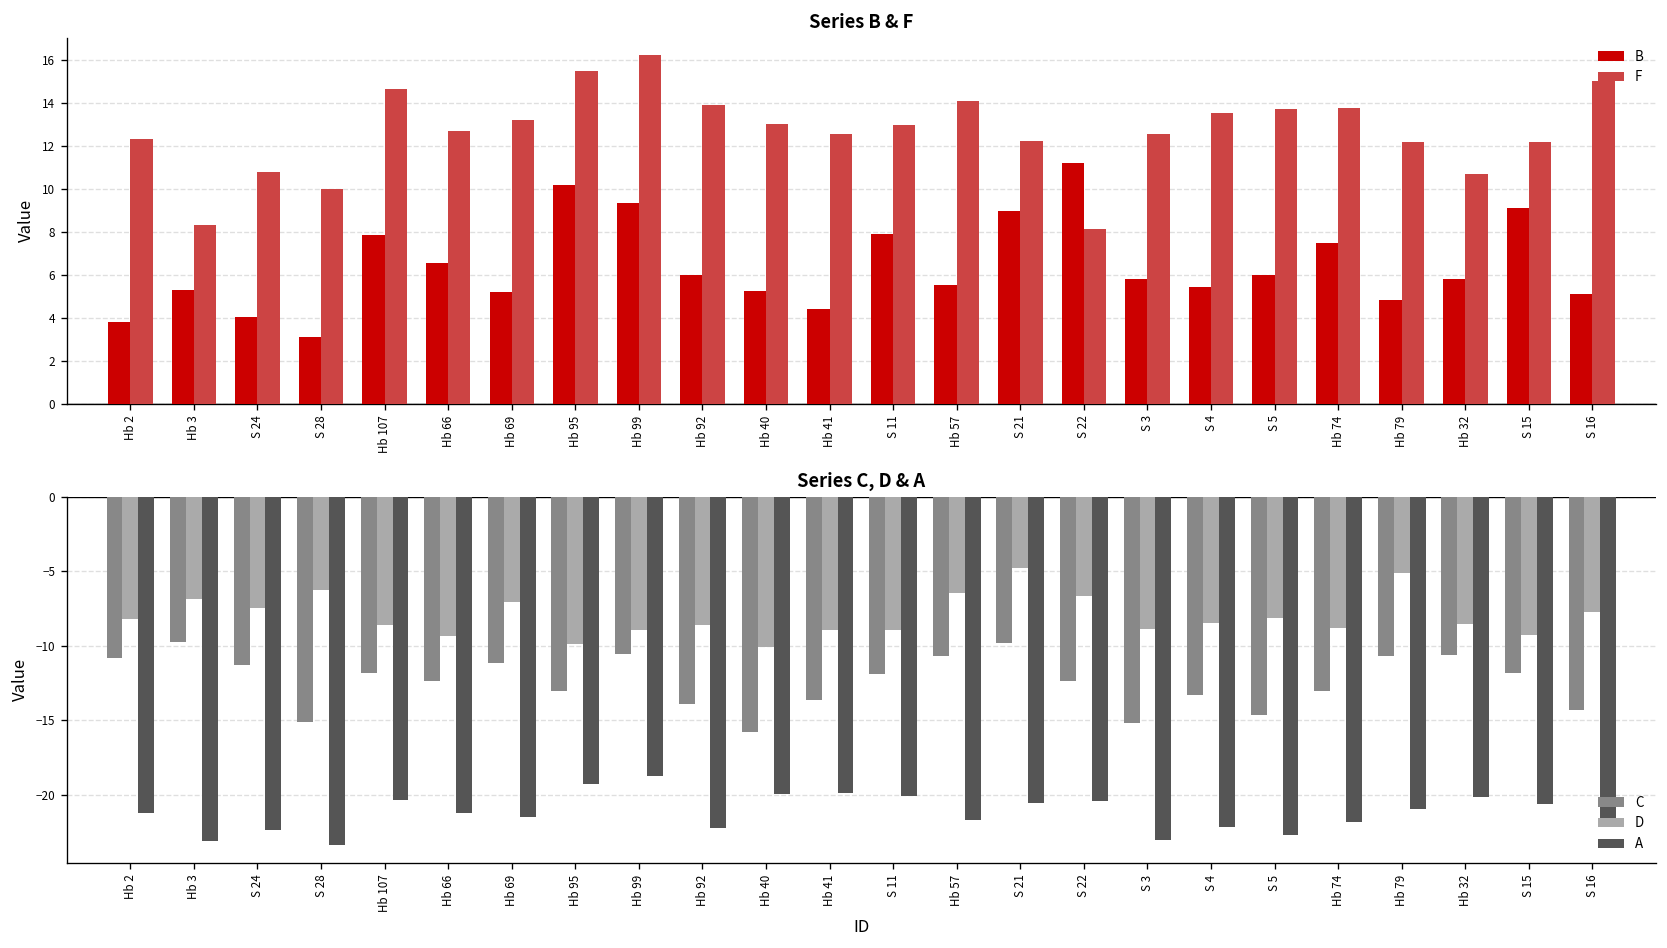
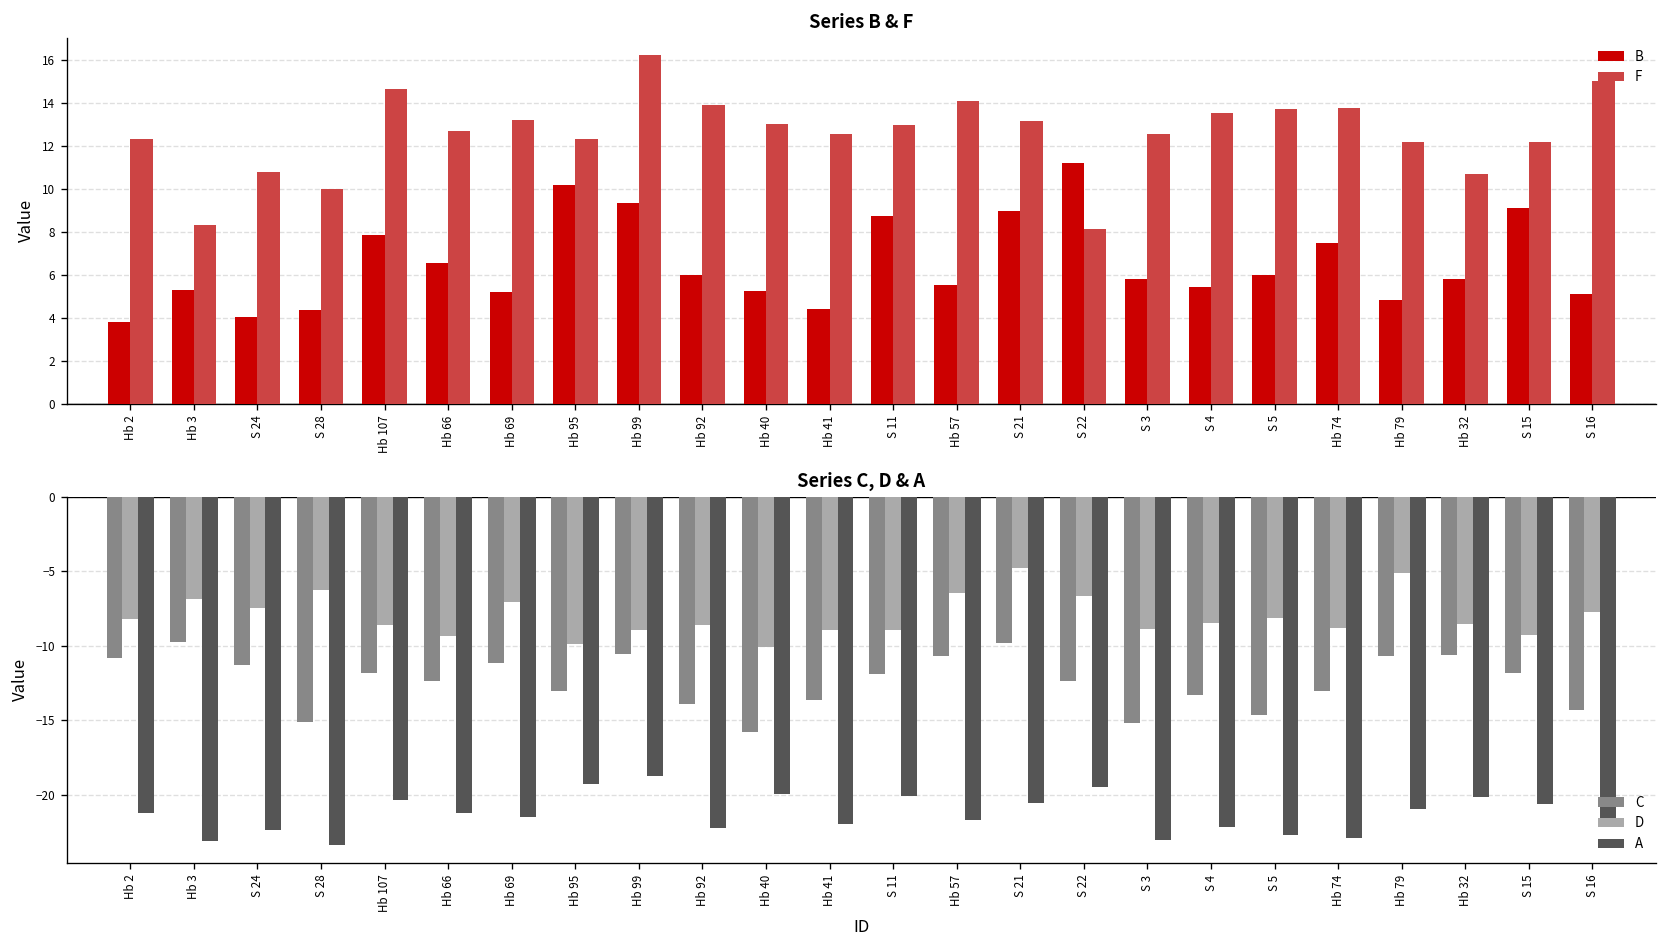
  {
    "Series B & F": {
      "B": {
        "Hb 2": 3.8,
        "Hb 3": 5.3,
        "S 24": 4.0,
-       "S 28": 3.1,
+       "S 28": 4.4,
        "Hb 107": 7.9,
        "Hb 66": 6.6,
        "Hb 69": 5.2,
        "Hb 95": 10.2,
        "Hb 99": 9.4,
        "Hb 92": 6.0,
        "Hb 40": 5.2,
        "Hb 41": 4.4,
-       "S 11": 7.9,
+       "S 11": 8.7,
        "Hb 57": 5.5,
        "S 21": 9.0,
        "S 22": 11.2,
        "S 3": 5.8,
        "S 4": 5.4,
        "S 5": 6.0,
        "Hb 74": 7.5,
        "Hb 79": 4.8,
        "Hb 32": 5.8,
        "S 15": 9.1,
        "S 16": 5.1
      },
      "F": {
        "Hb 2": 12.3,
        "Hb 3": 8.3,
        "S 24": 10.8,
        "S 28": 10.0,
        "Hb 107": 14.7,
        "Hb 66": 12.7,
        "Hb 69": 13.2,
-       "Hb 95": 15.5,
+       "Hb 95": 12.3,
        "Hb 99": 16.2,
        "Hb 92": 13.9,
        "Hb 40": 13.0,
        "Hb 41": 12.6,
        "S 11": 13.0,
        "Hb 57": 14.1,
-       "S 21": 12.2,
+       "S 21": 13.2,
        "S 22": 8.2,
        "S 3": 12.5,
        "S 4": 13.5,
        "S 5": 13.7,
        "Hb 74": 13.8,
        "Hb 79": 12.2,
        "Hb 32": 10.7,
        "S 15": 12.2,
        "S 16": 15.0
      }
    },
    "Series C, D & A": {
      "A": {
        "Hb 2": -21.2,
        "Hb 3": -23.1,
        "S 24": -22.4,
        "S 28": -23.4,
        "Hb 107": -20.4,
        "Hb 66": -21.2,
        "Hb 69": -21.5,
        "Hb 95": -19.2,
        "Hb 99": -18.8,
        "Hb 92": -22.2,
        "Hb 40": -20.0,
-       "Hb 41": -19.9,
+       "Hb 41": -22.0,
        "S 11": -20.1,
        "Hb 57": -21.7,
        "S 21": -20.6,
-       "S 22": -20.4,
+       "S 22": -19.5,
        "S 3": -23.1,
        "S 4": -22.2,
        "S 5": -22.7,
-       "Hb 74": -21.8,
+       "Hb 74": -22.9,
        "Hb 79": -21.0,
        "Hb 32": -20.1,
        "S 15": -20.6,
        "S 16": -21.7
      }
    }
  }
